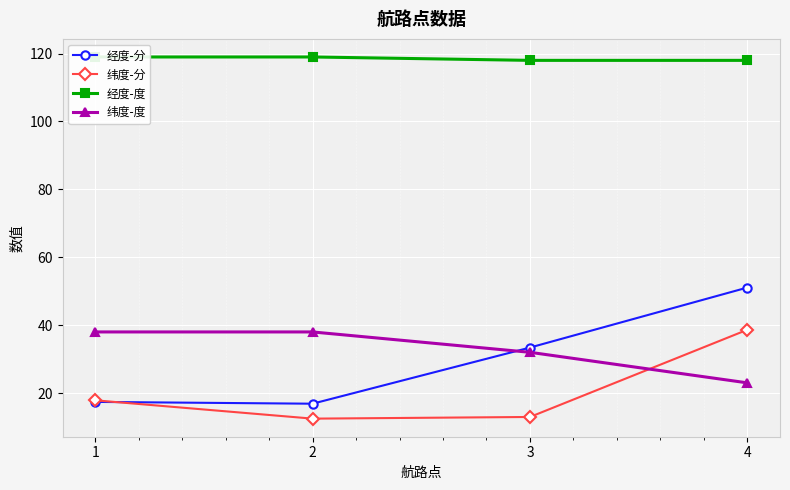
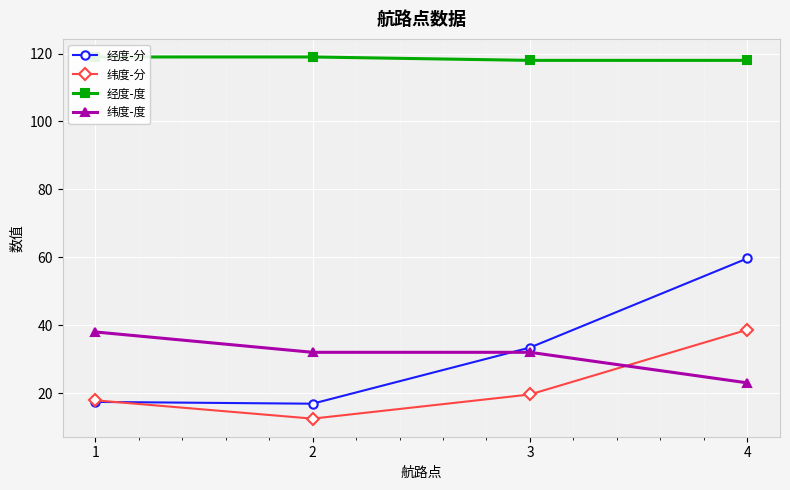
  {
    "经度-分": {
      "2": 17,
      "3": 33,
-     "4": 51
+     "4": 60
    },
    "纬度-分": {
      "2": 12,
-     "3": 13,
+     "3": 20,
      "4": 39
    },
    "经度-度": {
      "2": 119,
      "3": 118,
      "4": 118
    },
    "纬度-度": {
      "1": 38,
-     "2": 38,
+     "2": 32,
      "3": 32,
      "4": 23
    }
  }
